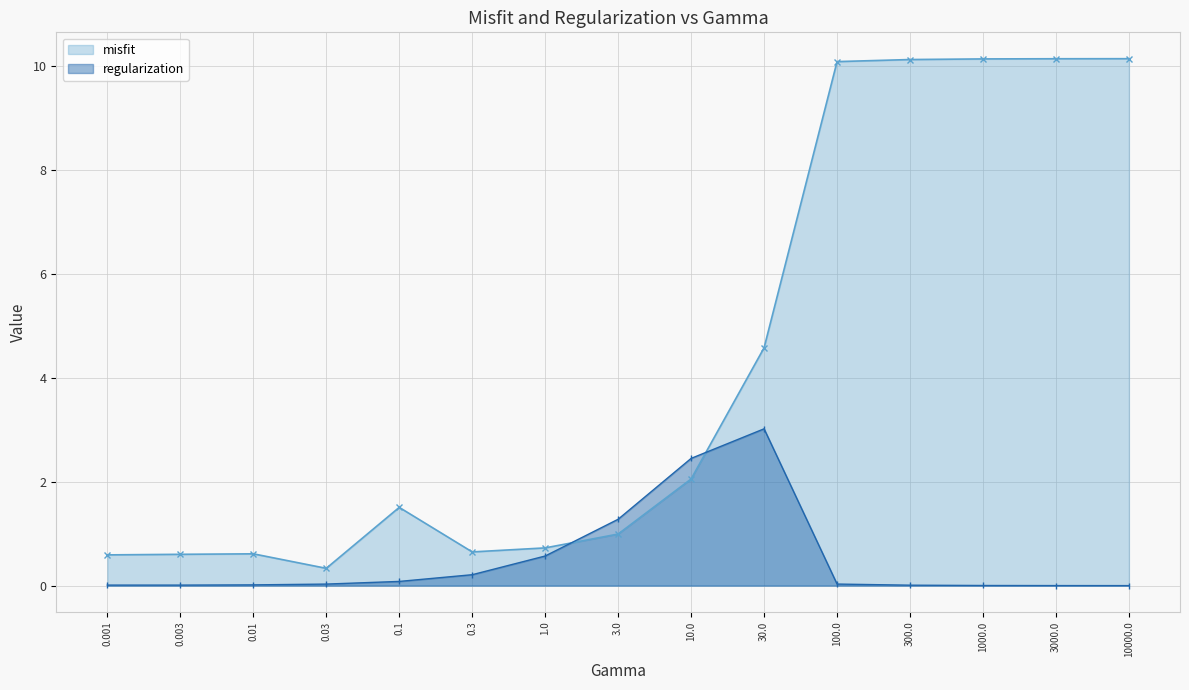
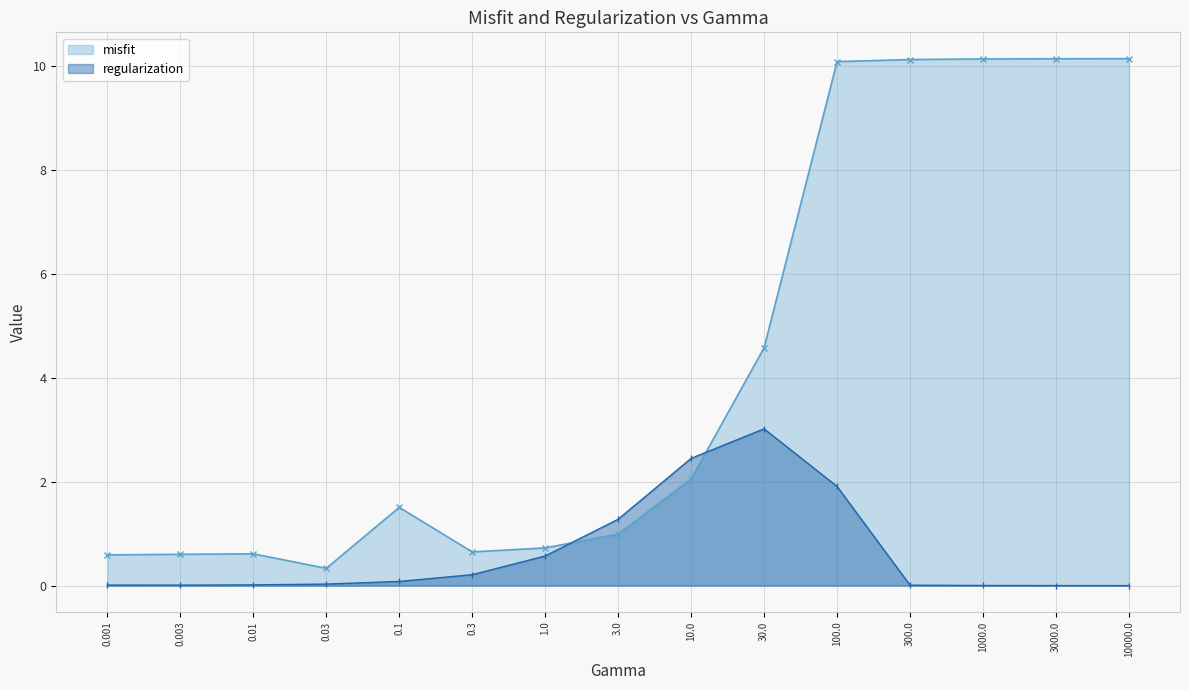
  {
    "misfit": {
      "0.001": 0.6,
      "0.003": 0.6,
      "0.01": 0.6,
      "0.03": 0.3,
      "0.1": 1.5,
      "0.3": 0.6,
      "1.0": 0.7,
      "3.0": 1.0,
      "10.0": 2.1,
      "30.0": 4.6,
      "100.0": 10.1,
      "300.0": 10.1,
      "1000.0": 10.1,
      "3000.0": 10.1,
      "10000.0": 10.2
    },
    "regularization": {
      "0.001": 0.0,
      "0.003": 0.0,
      "0.01": 0.0,
      "0.03": 0.0,
      "0.1": 0.1,
      "0.3": 0.2,
      "1.0": 0.6,
      "3.0": 1.3,
      "10.0": 2.5,
      "30.0": 3.0,
-     "100.0": 0.0,
+     "100.0": 1.9,
      "300.0": 0.0,
      "1000.0": 0.0,
      "3000.0": 0.0,
      "10000.0": 0.0
    }
  }
